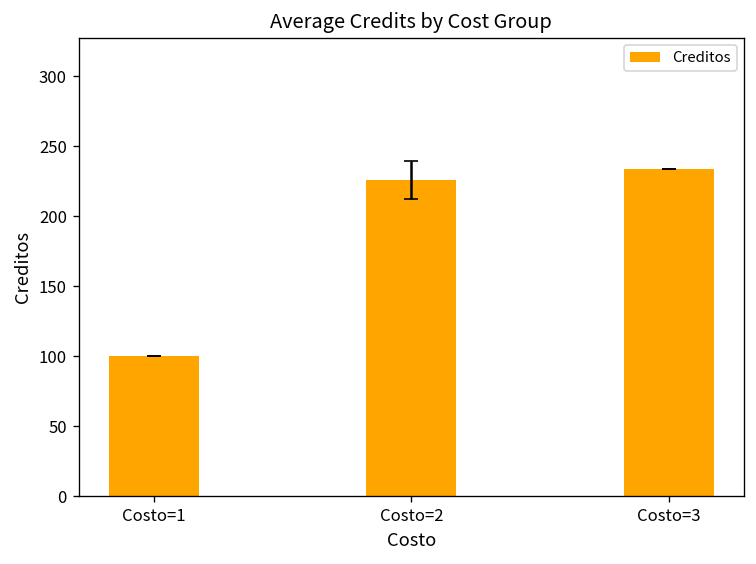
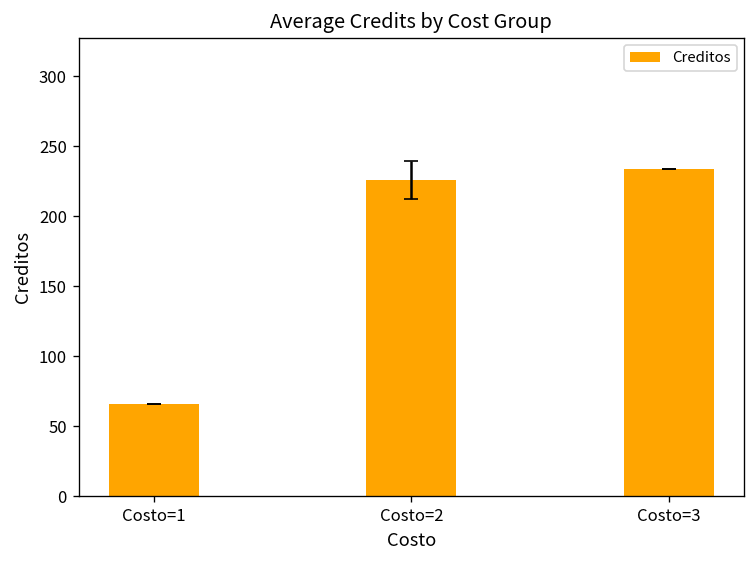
  {
    "Creditos": {
-     "Costo=1": 100,
+     "Costo=1": 66,
      "Costo=2": 226,
      "Costo=3": 234
    }
  }
